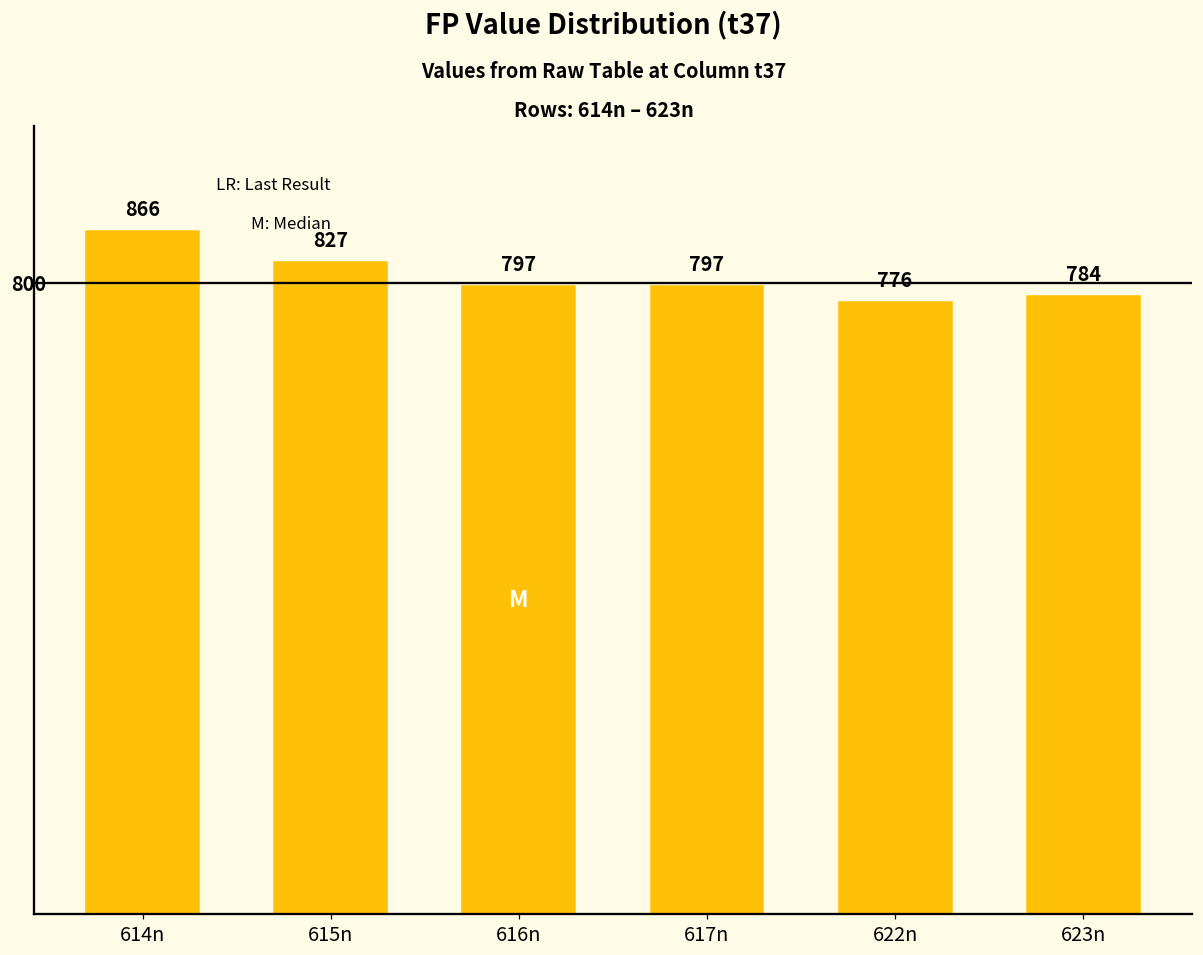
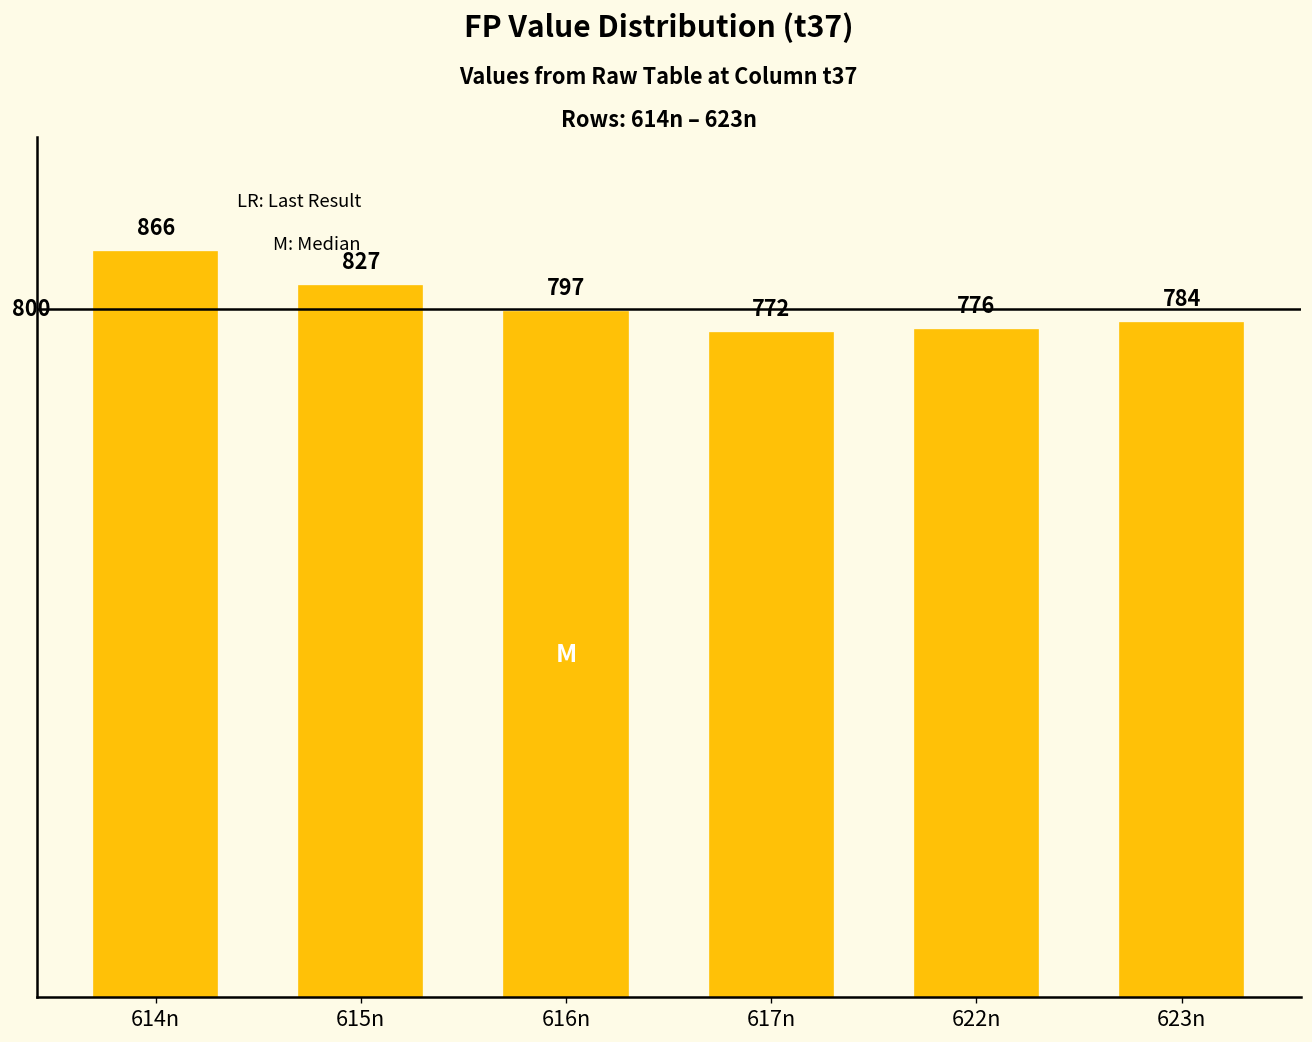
  {
    "614n": 866,
    "615n": 827,
    "616n": 797,
-   "617n": 797,
+   "617n": 772,
    "622n": 776,
    "623n": 784
  }
